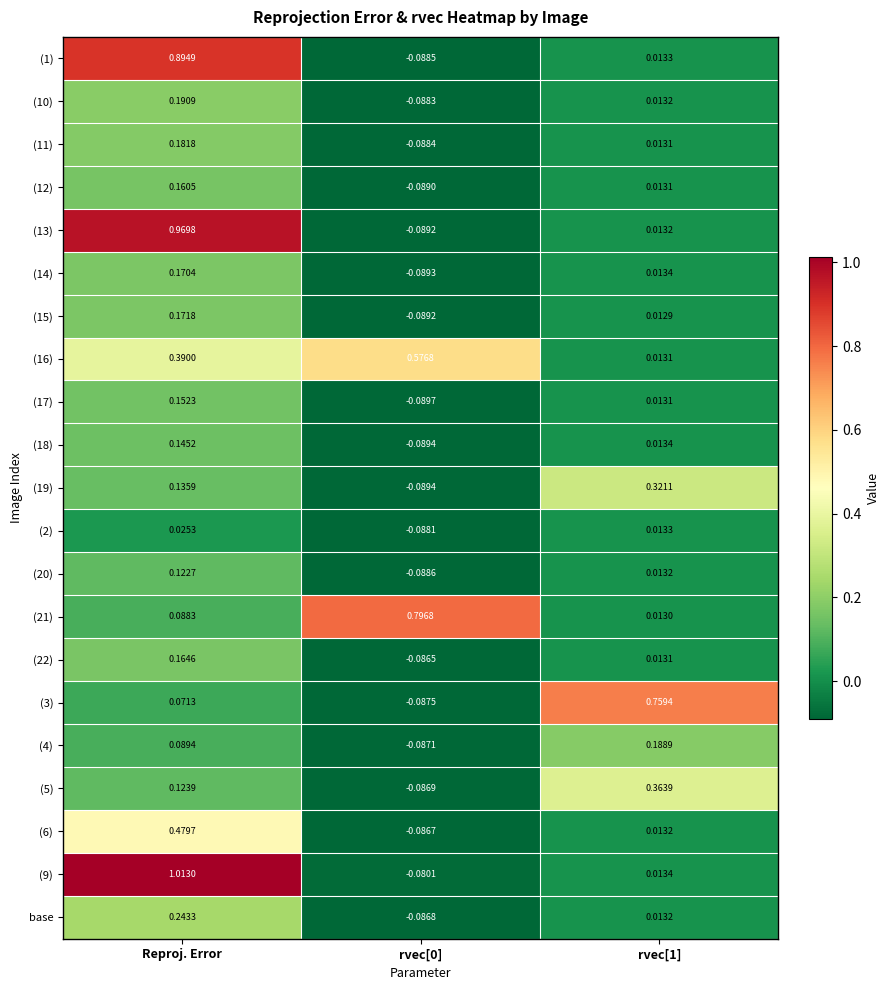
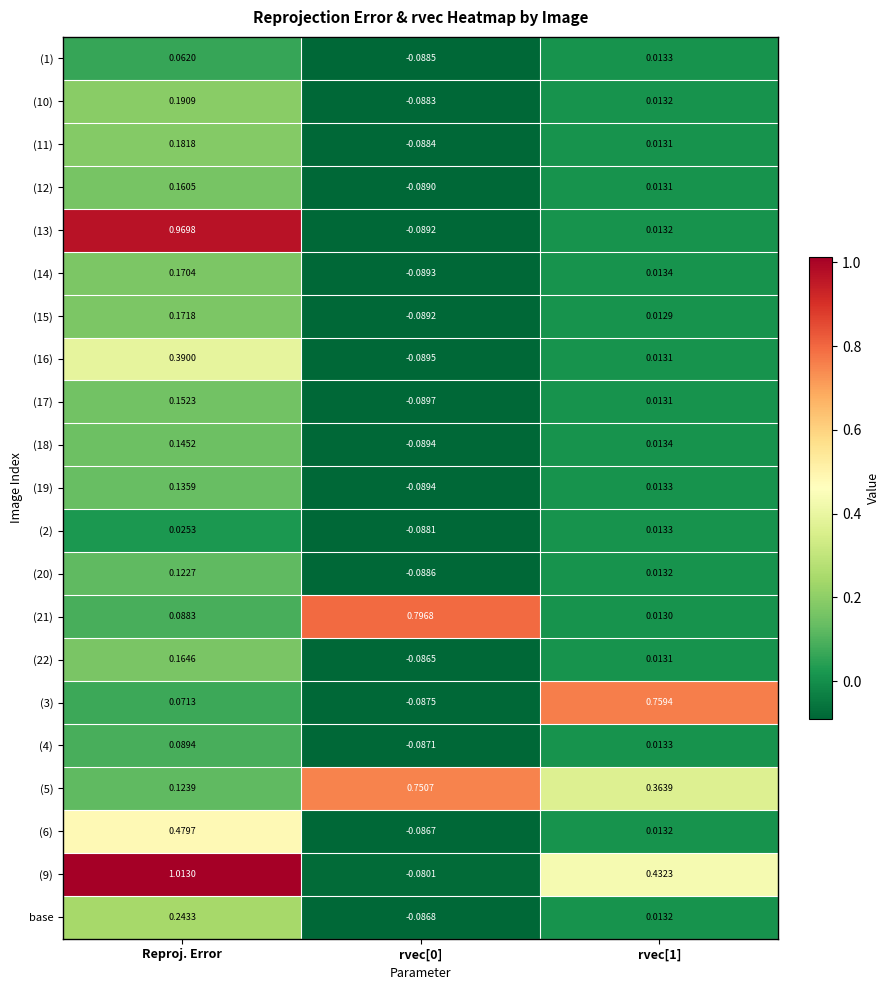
  {
    "(1)": {
-     "Reproj. Error": 0.8949,
+     "Reproj. Error": 0.0620,
      "rvec[0]": -0.0885,
      "rvec[1]": 0.0133
    },
    "(10)": {
      "Reproj. Error": 0.1909,
      "rvec[0]": -0.0883,
      "rvec[1]": 0.0132
    },
    "(11)": {
      "Reproj. Error": 0.1818,
      "rvec[0]": -0.0884,
      "rvec[1]": 0.0131
    },
    "(12)": {
      "Reproj. Error": 0.1605,
      "rvec[0]": -0.0890,
      "rvec[1]": 0.0131
    },
    "(13)": {
      "Reproj. Error": 0.9698,
      "rvec[0]": -0.0892,
      "rvec[1]": 0.0132
    },
    "(14)": {
      "Reproj. Error": 0.1704,
      "rvec[0]": -0.0893,
      "rvec[1]": 0.0134
    },
    "(15)": {
      "Reproj. Error": 0.1718,
      "rvec[0]": -0.0892,
      "rvec[1]": 0.0129
    },
    "(16)": {
      "Reproj. Error": 0.3900,
-     "rvec[0]": 0.5768,
+     "rvec[0]": -0.0895,
      "rvec[1]": 0.0131
    },
    "(17)": {
      "Reproj. Error": 0.1523,
      "rvec[0]": -0.0897,
      "rvec[1]": 0.0131
    },
    "(18)": {
      "Reproj. Error": 0.1452,
      "rvec[0]": -0.0894,
      "rvec[1]": 0.0134
    },
    "(19)": {
      "Reproj. Error": 0.1359,
      "rvec[0]": -0.0894,
-     "rvec[1]": 0.3211
+     "rvec[1]": 0.0133
    },
    "(2)": {
      "Reproj. Error": 0.0253,
      "rvec[0]": -0.0881,
      "rvec[1]": 0.0133
    },
    "(20)": {
      "Reproj. Error": 0.1227,
      "rvec[0]": -0.0886,
      "rvec[1]": 0.0132
    },
    "(21)": {
      "Reproj. Error": 0.0883,
      "rvec[0]": 0.7968,
      "rvec[1]": 0.0130
    },
    "(22)": {
      "Reproj. Error": 0.1646,
      "rvec[0]": -0.0865,
      "rvec[1]": 0.0131
    },
    "(3)": {
      "Reproj. Error": 0.0713,
      "rvec[0]": -0.0875,
      "rvec[1]": 0.7594
    },
    "(4)": {
      "Reproj. Error": 0.0894,
      "rvec[0]": -0.0871,
-     "rvec[1]": 0.1889
+     "rvec[1]": 0.0133
    },
    "(5)": {
      "Reproj. Error": 0.1239,
-     "rvec[0]": -0.0869,
+     "rvec[0]": 0.7507,
      "rvec[1]": 0.3639
    },
    "(6)": {
      "Reproj. Error": 0.4797,
      "rvec[0]": -0.0867,
      "rvec[1]": 0.0132
    },
    "(9)": {
      "Reproj. Error": 1.0130,
      "rvec[0]": -0.0801,
-     "rvec[1]": 0.0134
+     "rvec[1]": 0.4323
    },
    "base": {
      "Reproj. Error": 0.2433,
      "rvec[0]": -0.0868,
      "rvec[1]": 0.0132
    }
  }
